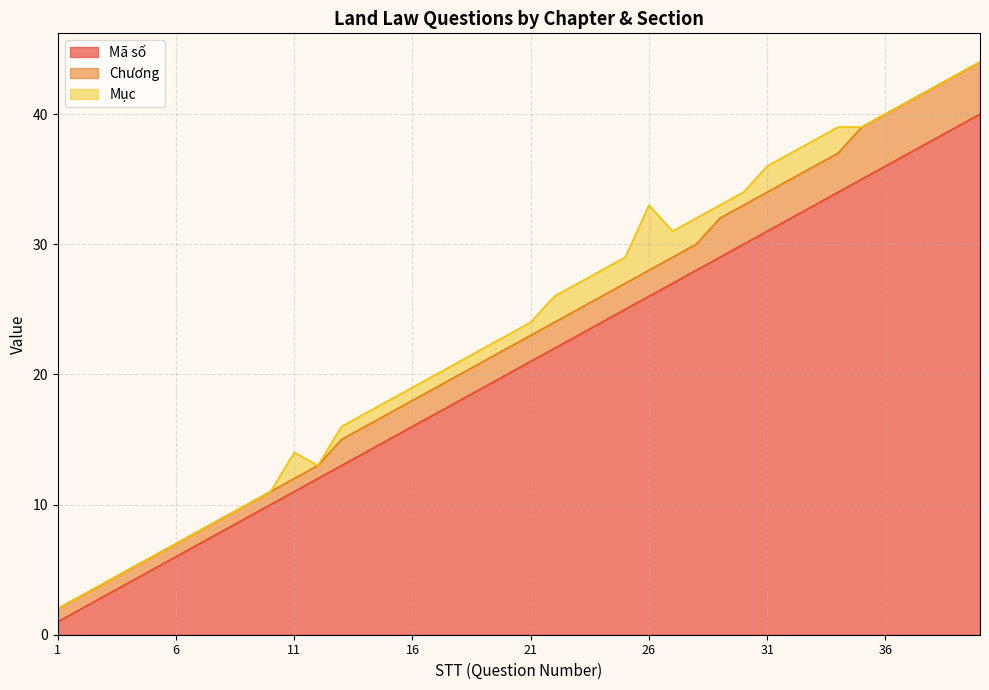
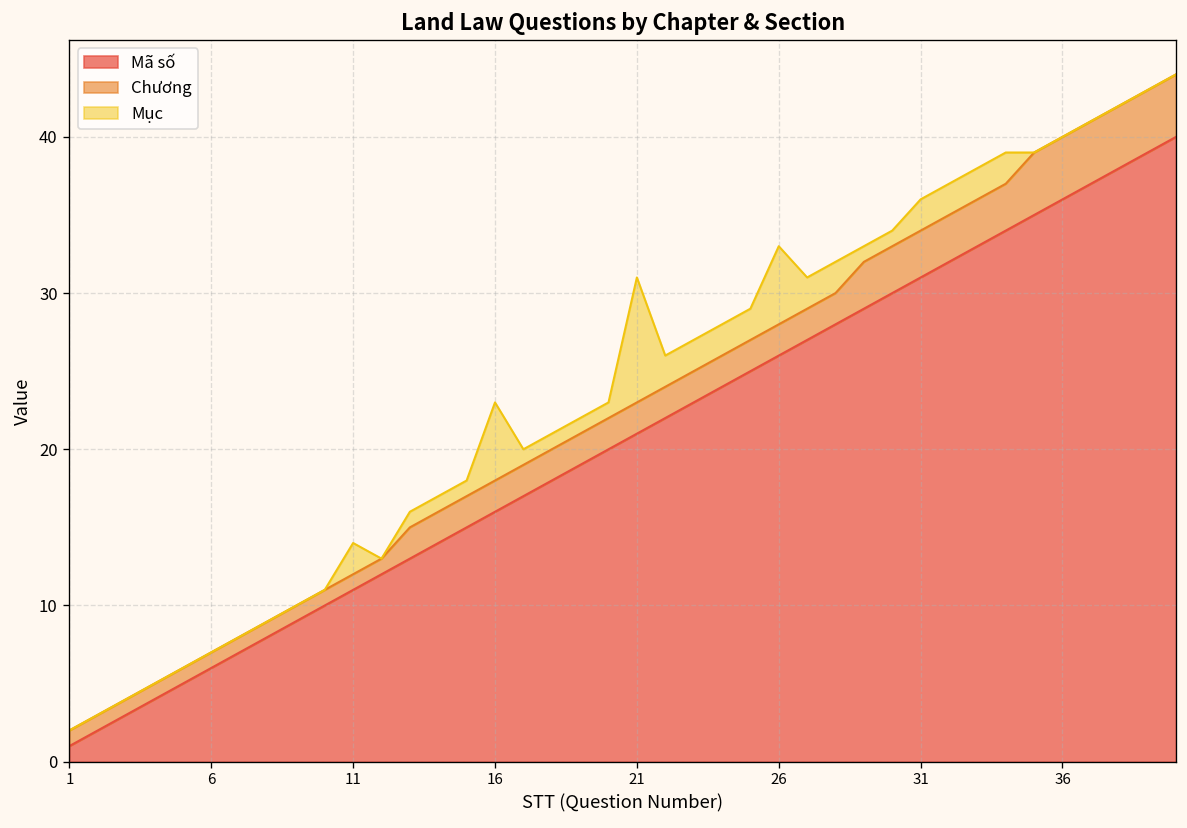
  {
    "Mục": {
      "11": 2,
-     "16": 1,
-     "21": 1,
+     "16": 5,
+     "21": 8,
      "26": 5,
      "31": 2
    }
  }
